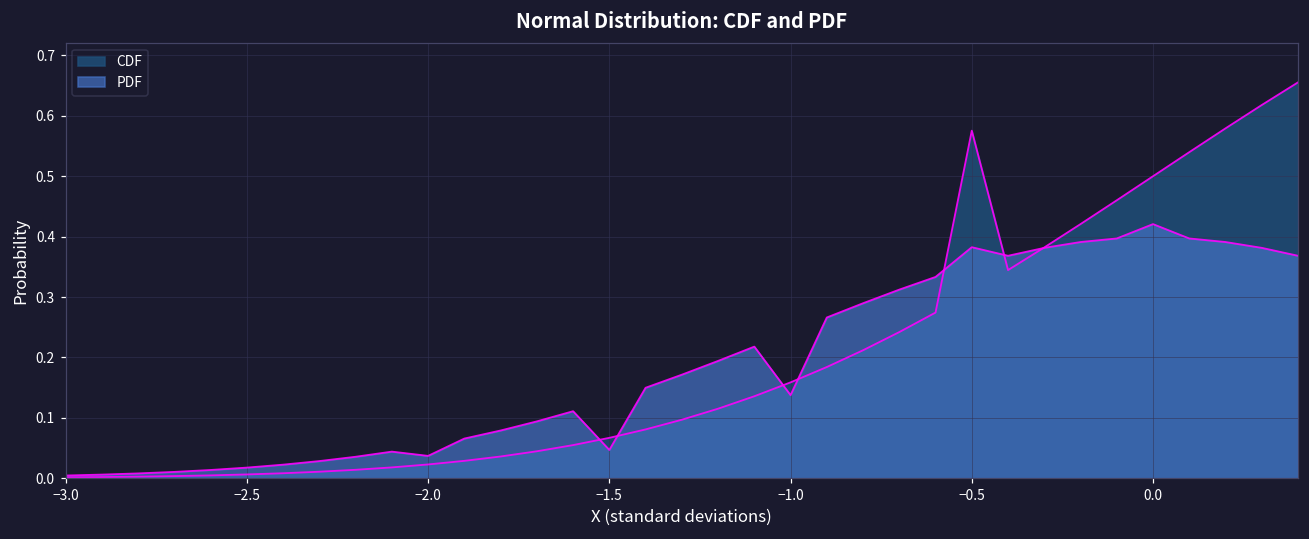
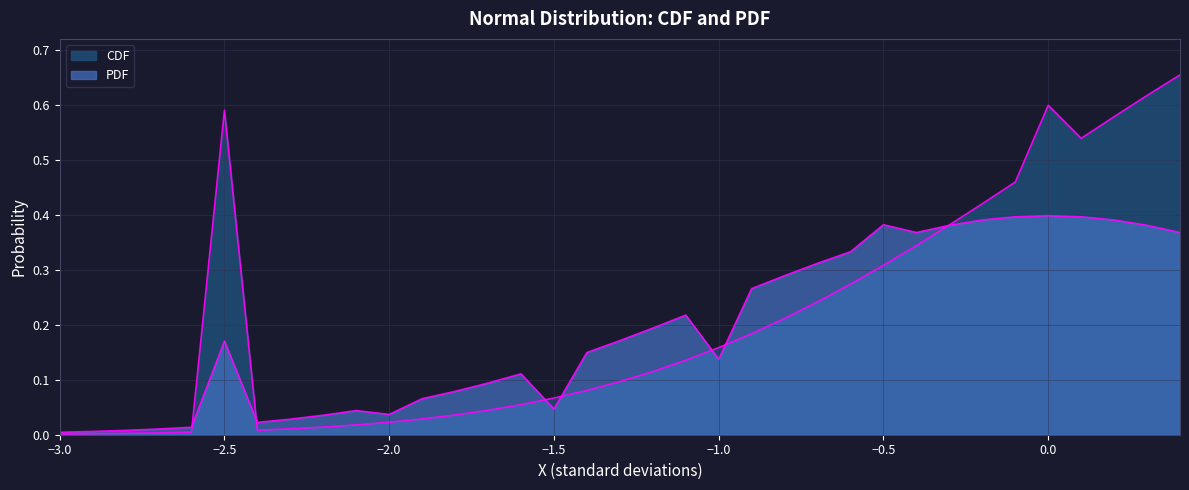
  {
    "CDF": {
-     "−2.5": 0.01,
+     "−2.5": 0.59,
      "−2.0": 0.02,
      "−1.5": 0.07,
      "−1.0": 0.16,
-     "−0.5": 0.58,
-     "0.0": 0.5
+     "−0.5": 0.31,
+     "0.0": 0.6
    },
    "PDF": {
-     "−2.5": 0.02,
+     "−2.5": 0.17,
      "−2.0": 0.04,
      "−1.5": 0.05,
      "−1.0": 0.14,
      "−0.5": 0.38,
-     "0.0": 0.42
+     "0.0": 0.40
    }
  }
